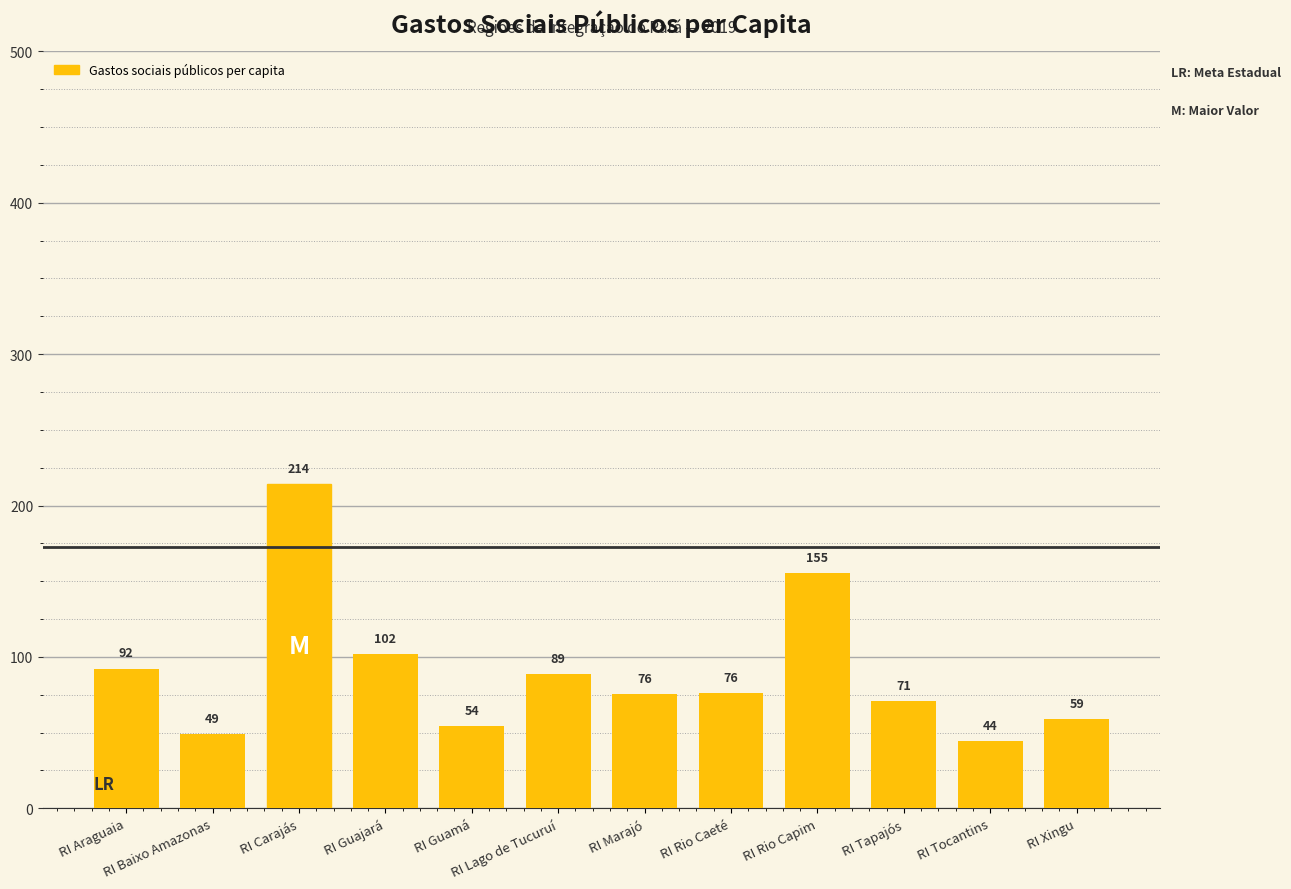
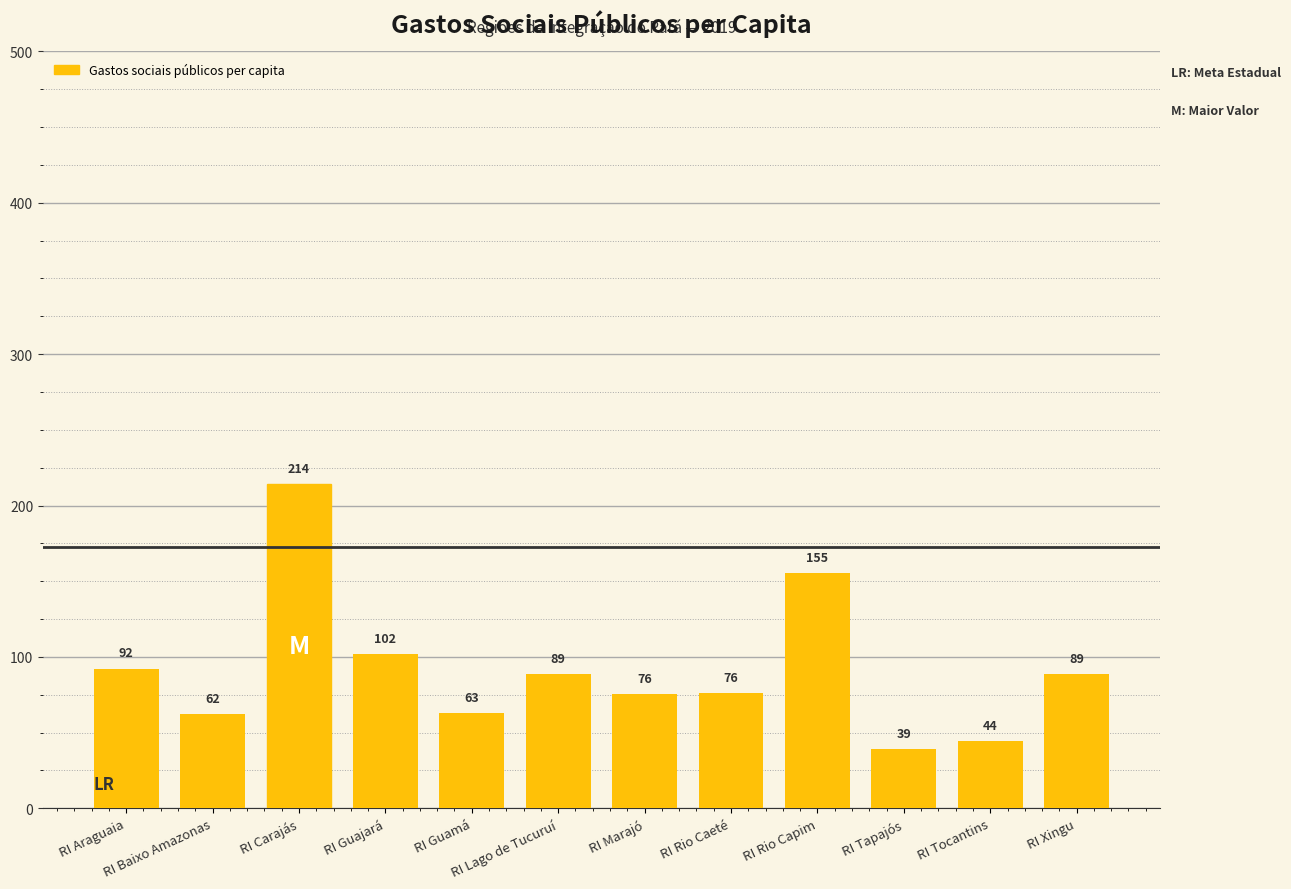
  {
    "RI Araguaia": 92,
-   "RI Baixo Amazonas": 49,
+   "RI Baixo Amazonas": 62,
    "RI Carajás": 214,
    "RI Guajará": 102,
-   "RI Guamá": 54,
+   "RI Guamá": 63,
    "RI Lago de Tucuruí": 89,
    "RI Marajó": 76,
    "RI Rio Caeté": 76,
    "RI Rio Capim": 155,
-   "RI Tapajós": 71,
+   "RI Tapajós": 39,
    "RI Tocantins": 44,
-   "RI Xingu": 59
+   "RI Xingu": 89
  }
